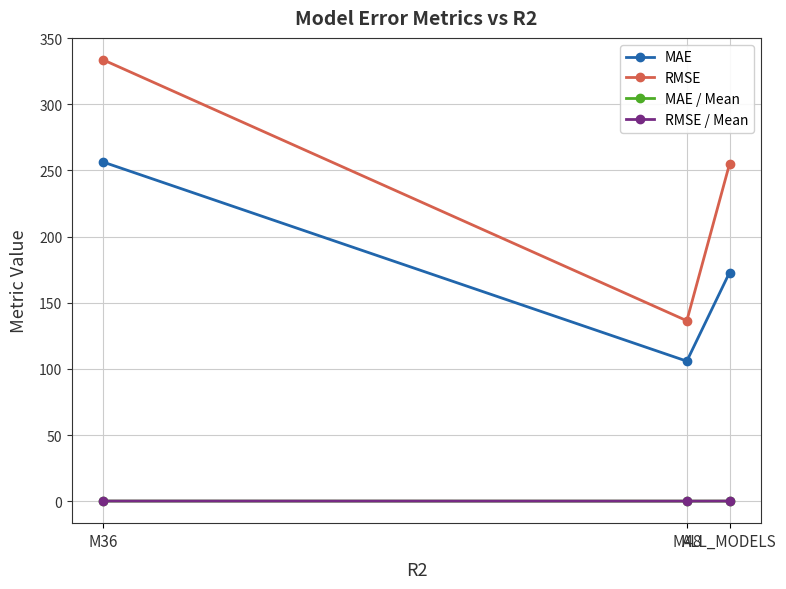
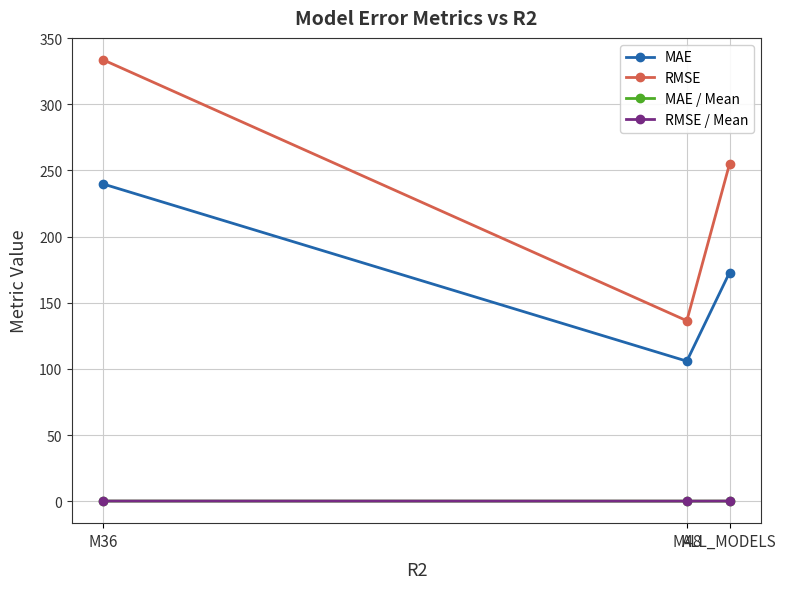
  {
    "MAE": {
-     "M36": 256
+     "M36": 240
    },
    "RMSE": {
      "M36": 334
    },
    "RMSE / Mean": {
      "M36": 0
    }
  }
